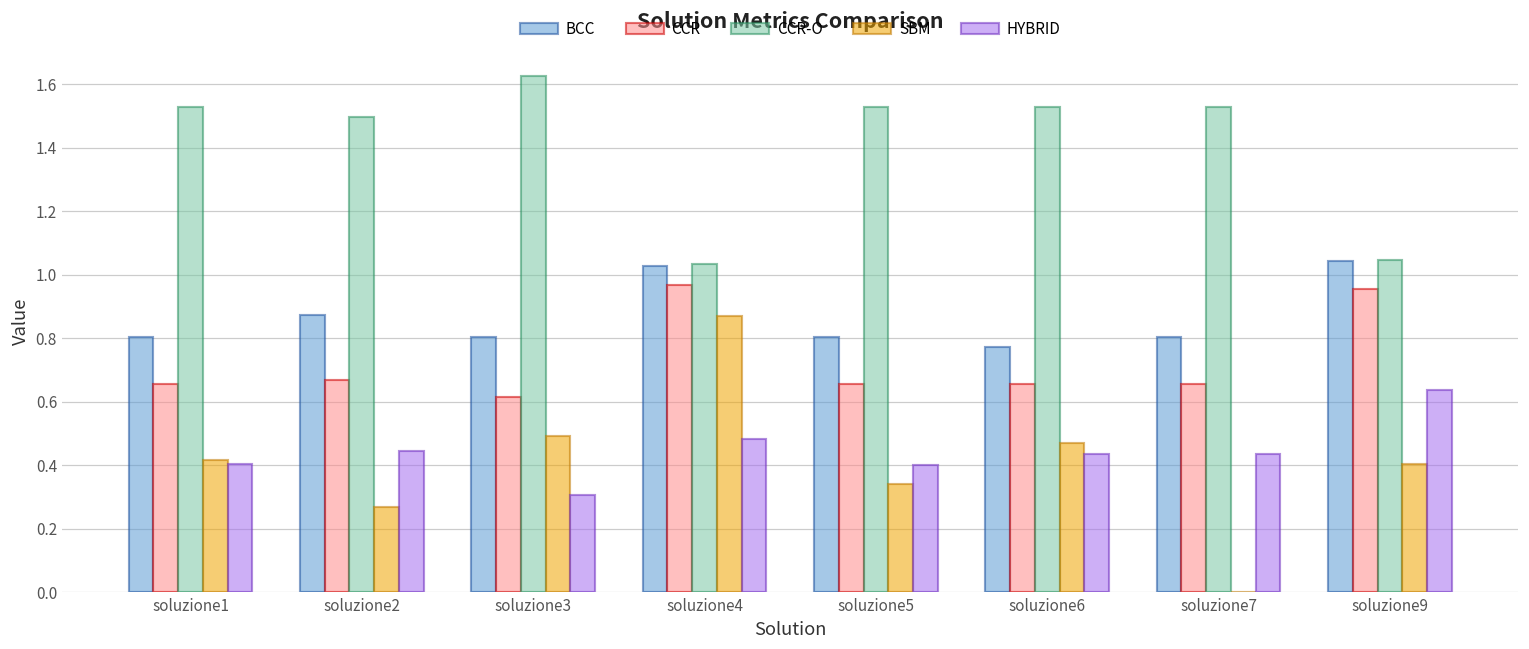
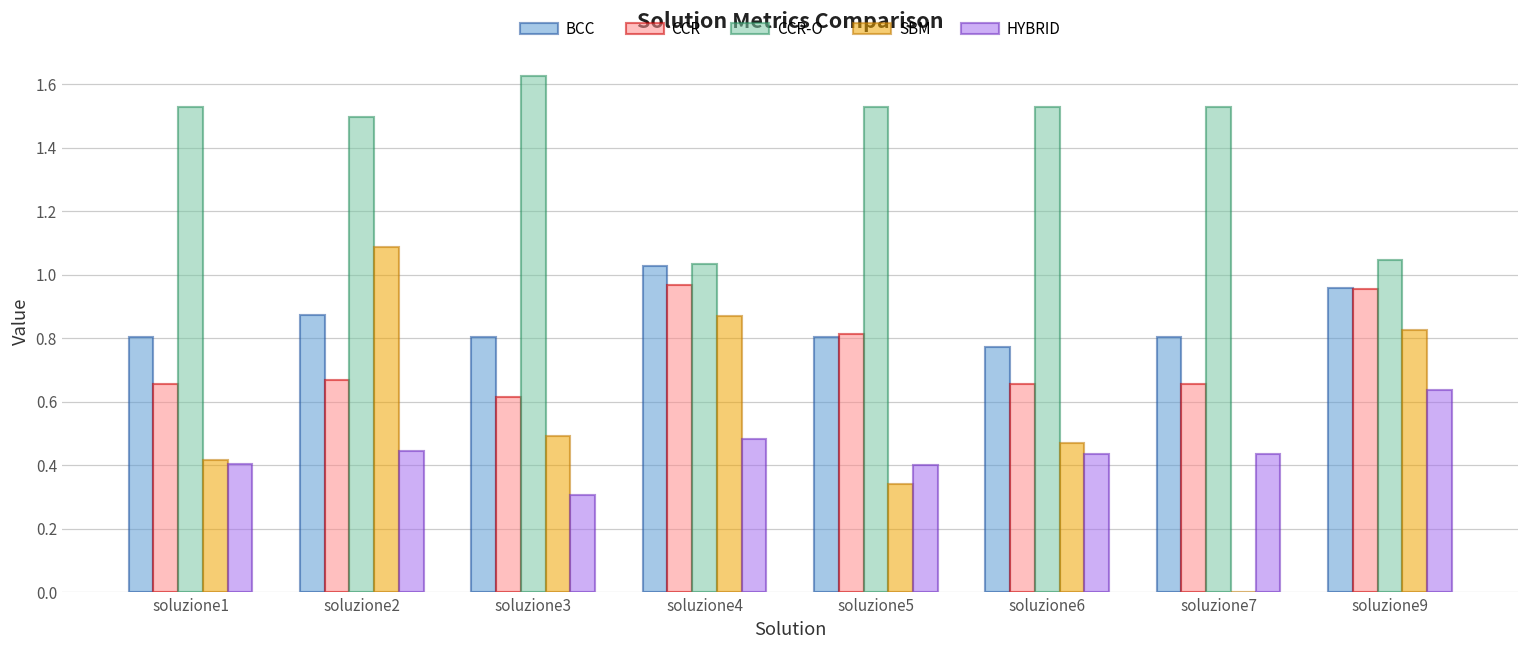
  {
    "BCC": {
      "soluzione1": 0.80,
      "soluzione2": 0.87,
      "soluzione3": 0.80,
      "soluzione4": 1.03,
      "soluzione5": 0.80,
      "soluzione6": 0.77,
      "soluzione7": 0.80,
-     "soluzione9": 1.04
+     "soluzione9": 0.96
    },
    "CCR": {
      "soluzione1": 0.66,
      "soluzione2": 0.67,
      "soluzione3": 0.62,
      "soluzione4": 0.97,
-     "soluzione5": 0.66,
+     "soluzione5": 0.81,
      "soluzione6": 0.66,
      "soluzione7": 0.66,
      "soluzione9": 0.96
    },
    "CCR-O": {
      "soluzione1": 1.53,
      "soluzione2": 1.50,
      "soluzione3": 1.62,
      "soluzione4": 1.03,
      "soluzione5": 1.53,
      "soluzione6": 1.53,
      "soluzione7": 1.53,
      "soluzione9": 1.05
    },
    "SBM": {
      "soluzione1": 0.42,
-     "soluzione2": 0.27,
+     "soluzione2": 1.09,
      "soluzione3": 0.49,
      "soluzione4": 0.87,
      "soluzione5": 0.34,
      "soluzione6": 0.47,
-     "soluzione9": 0.40
+     "soluzione9": 0.83
    },
    "HYBRID": {
      "soluzione1": 0.41,
      "soluzione2": 0.45,
      "soluzione3": 0.31,
      "soluzione4": 0.48,
      "soluzione5": 0.40,
      "soluzione6": 0.44,
      "soluzione7": 0.44,
      "soluzione9": 0.64
    }
  }
